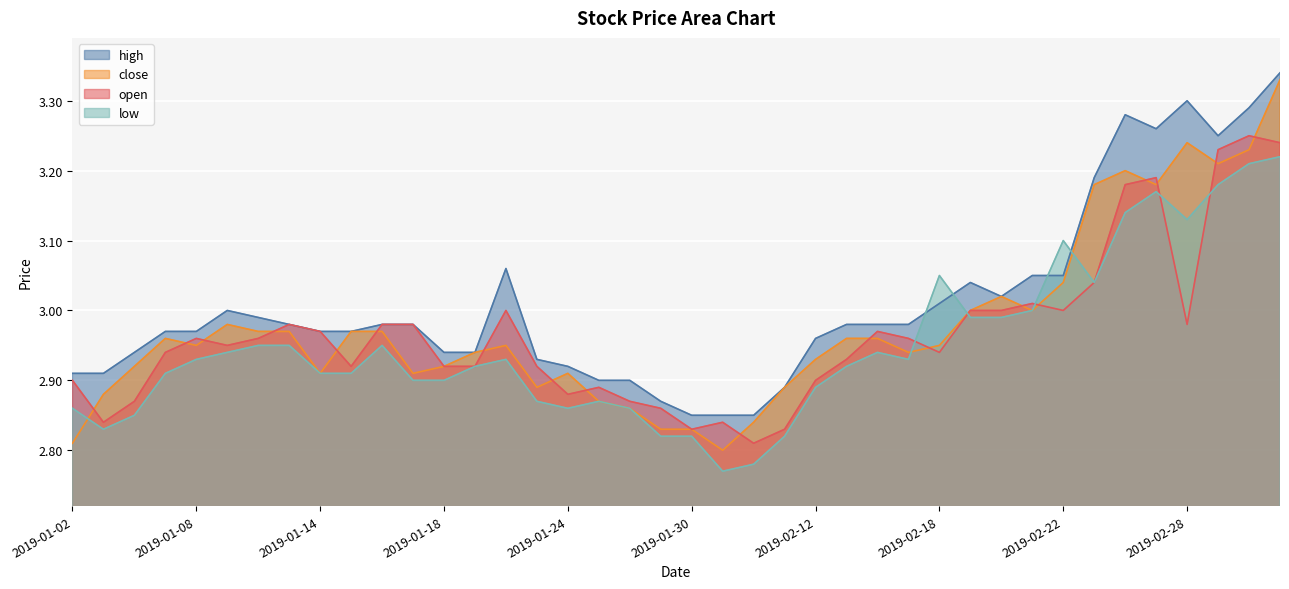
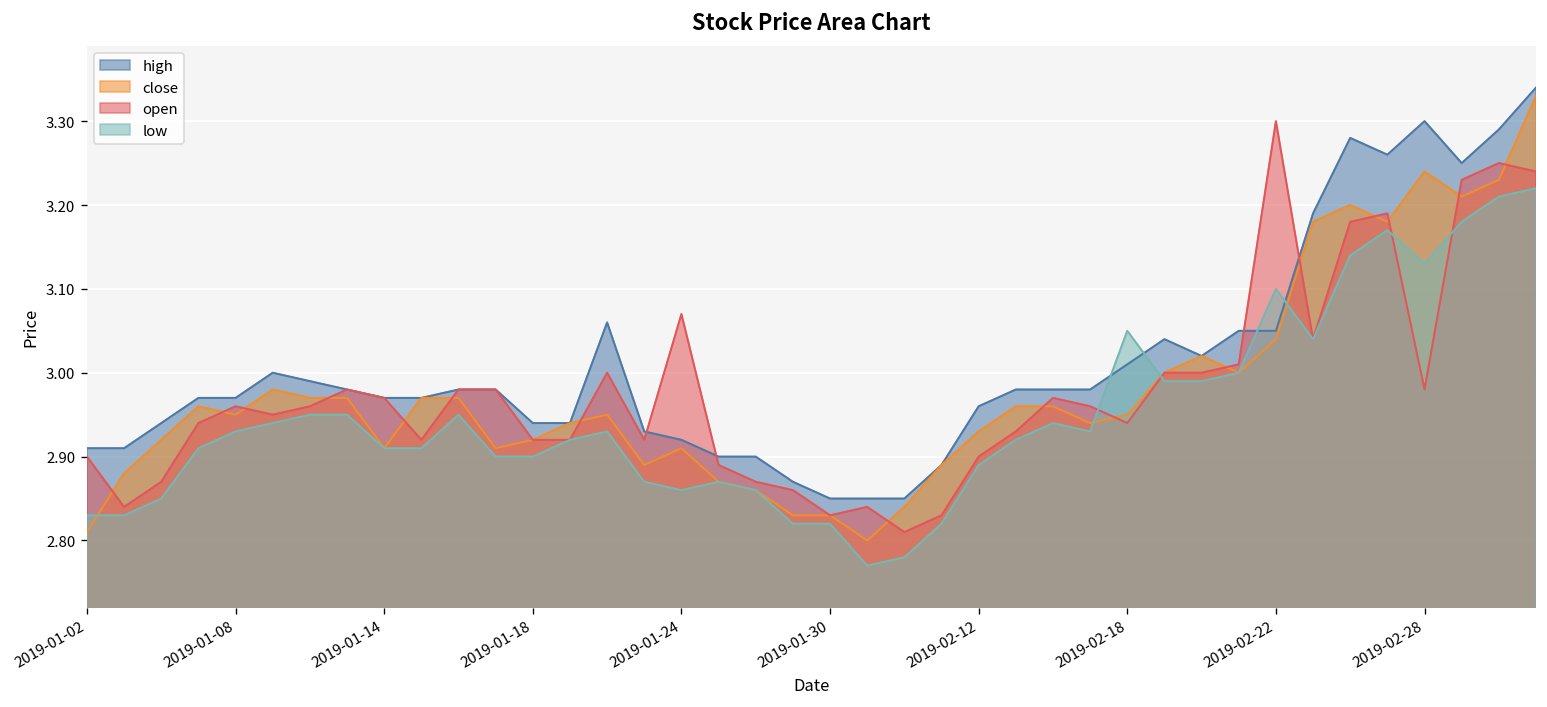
  {
    "high": {
      "2019-01-02": 2.91,
      "2019-01-08": 2.97,
      "2019-01-18": 2.94,
      "2019-01-24": 2.92,
      "2019-01-30": 2.85,
      "2019-02-12": 2.96,
      "2019-02-18": 3.01,
      "2019-02-22": 3.05,
      "2019-02-28": 3.30
    },
    "close": {
      "2019-01-02": 2.81,
      "2019-01-08": 2.95,
      "2019-01-24": 2.91,
      "2019-02-12": 2.93,
      "2019-02-18": 2.95,
      "2019-02-22": 3.04,
      "2019-02-28": 3.24
    },
    "open": {
      "2019-01-02": 2.90,
      "2019-01-08": 2.96,
-     "2019-01-24": 2.88,
+     "2019-01-24": 3.07,
      "2019-02-12": 2.90,
      "2019-02-18": 2.94,
-     "2019-02-22": 3.0,
+     "2019-02-22": 3.3,
      "2019-02-28": 2.98
    },
    "low": {
-     "2019-01-02": 2.86,
+     "2019-01-02": 2.83,
      "2019-01-08": 2.93,
      "2019-01-18": 2.90,
      "2019-01-24": 2.86,
      "2019-01-30": 2.82,
      "2019-02-12": 2.89,
      "2019-02-18": 3.05,
      "2019-02-22": 3.10,
      "2019-02-28": 3.13
    }
  }
